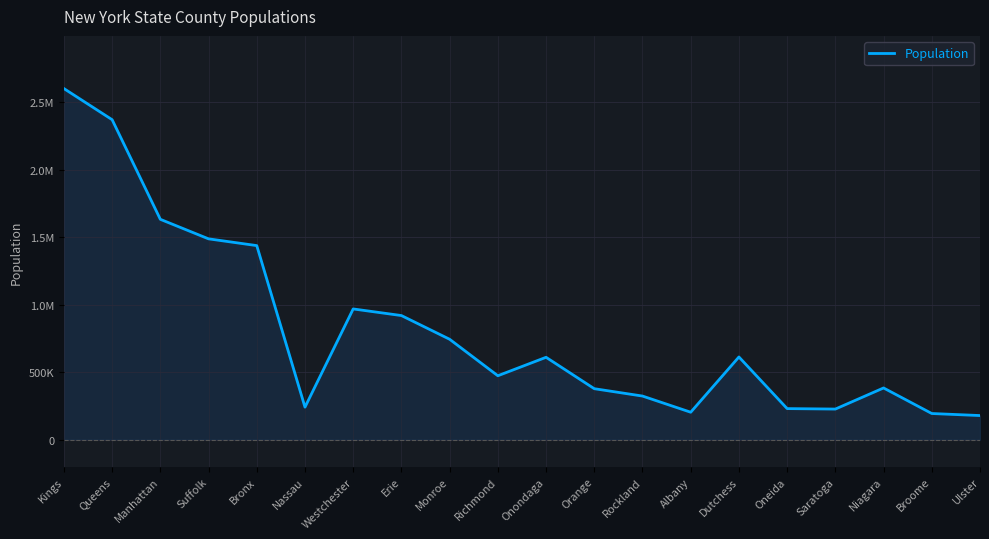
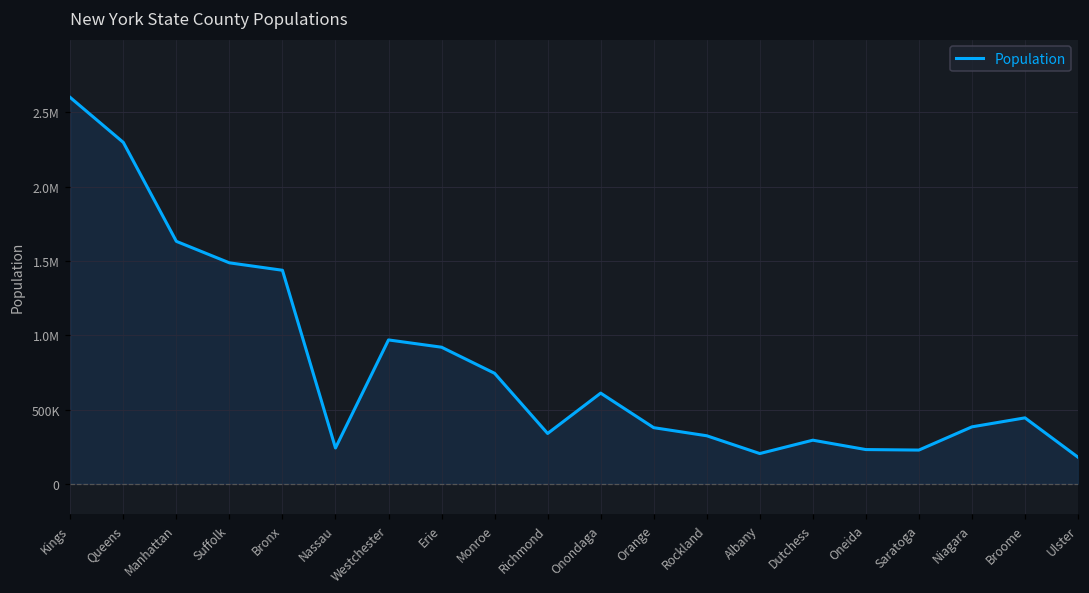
  {
    "Kings": 2600000,
-   "Queens": 2370000,
+   "Queens": 2300000,
    "Manhattan": 1630000,
    "Suffolk": 1490000,
    "Bronx": 1440000,
    "Nassau": 240000,
    "Westchester": 970000,
    "Erie": 920000,
    "Monroe": 740000,
-   "Richmond": 470000,
+   "Richmond": 340000,
    "Onondaga": 610000,
    "Orange": 380000,
    "Rockland": 320000,
    "Albany": 200000,
-   "Dutchess": 610000,
+   "Dutchess": 290000,
    "Oneida": 230000,
    "Saratoga": 230000,
    "Niagara": 380000,
-   "Broome": 190000,
+   "Broome": 440000,
    "Ulster": 180000
  }
